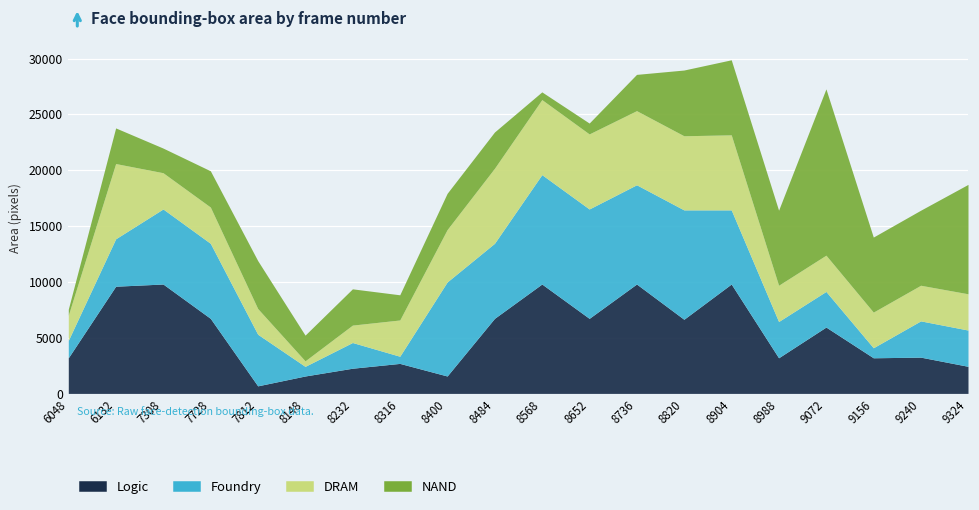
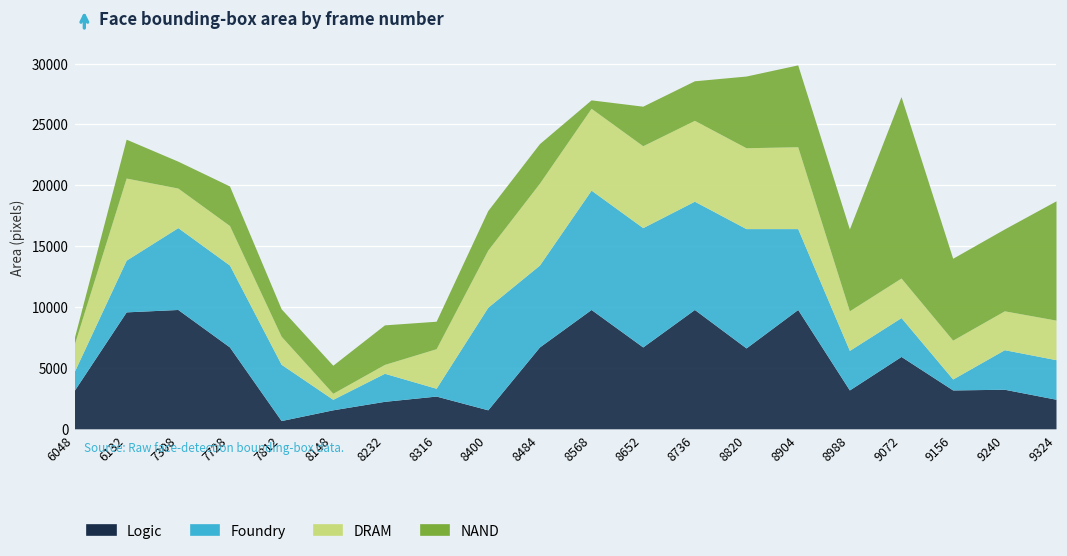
  {
    "Logic": {
      "6048": 3200,
      "6132": 9600,
      "7308": 9800,
      "7728": 6700,
      "7812": 700,
      "8148": 1600,
      "8232": 2300,
      "8316": 2700,
      "8400": 1600,
      "8484": 6700,
      "8568": 9800,
      "8652": 6700,
      "8736": 9800,
      "8820": 6600,
      "8904": 9800,
      "8988": 3200,
      "9072": 5900,
      "9156": 3200,
      "9240": 3200,
      "9324": 2400
    },
    "Foundry": {
      "6048": 1600,
      "6132": 4200,
      "7308": 6700,
      "7728": 6700,
      "7812": 4600,
      "8148": 900,
      "8232": 2300,
      "8316": 600,
      "8400": 8400,
      "8484": 6700,
      "8568": 9800,
      "8652": 9800,
      "8736": 8900,
      "8820": 9800,
      "8904": 6600,
      "8988": 3200,
      "9072": 3200,
      "9156": 900,
      "9240": 3200,
      "9324": 3200
    },
    "DRAM": {
      "6048": 2300,
      "6132": 6700,
      "7308": 3200,
      "7728": 3200,
      "7812": 2300,
      "8148": 500,
-     "8232": 1600,
+     "8232": 700,
      "8316": 3200,
      "8400": 4700,
      "8484": 6700,
      "8568": 6700,
      "8652": 6700,
      "8736": 6600,
      "8820": 6600,
      "8904": 6700,
      "8988": 3200,
      "9072": 3200,
      "9156": 3200,
      "9240": 3200,
      "9324": 3200
    },
    "NAND": {
      "6048": 500,
      "6132": 3200,
      "7308": 2200,
      "7728": 3200,
-     "7812": 4300,
+     "7812": 2300,
      "8148": 2300,
      "8232": 3200,
      "8316": 2300,
      "8400": 3200,
      "8484": 3200,
      "8568": 700,
-     "8652": 1000,
+     "8652": 3200,
      "8736": 3200,
      "8820": 5900,
      "8904": 6700,
      "8988": 6700,
      "9072": 14900,
      "9156": 6700,
      "9240": 6700,
      "9324": 9800
    }
  }
